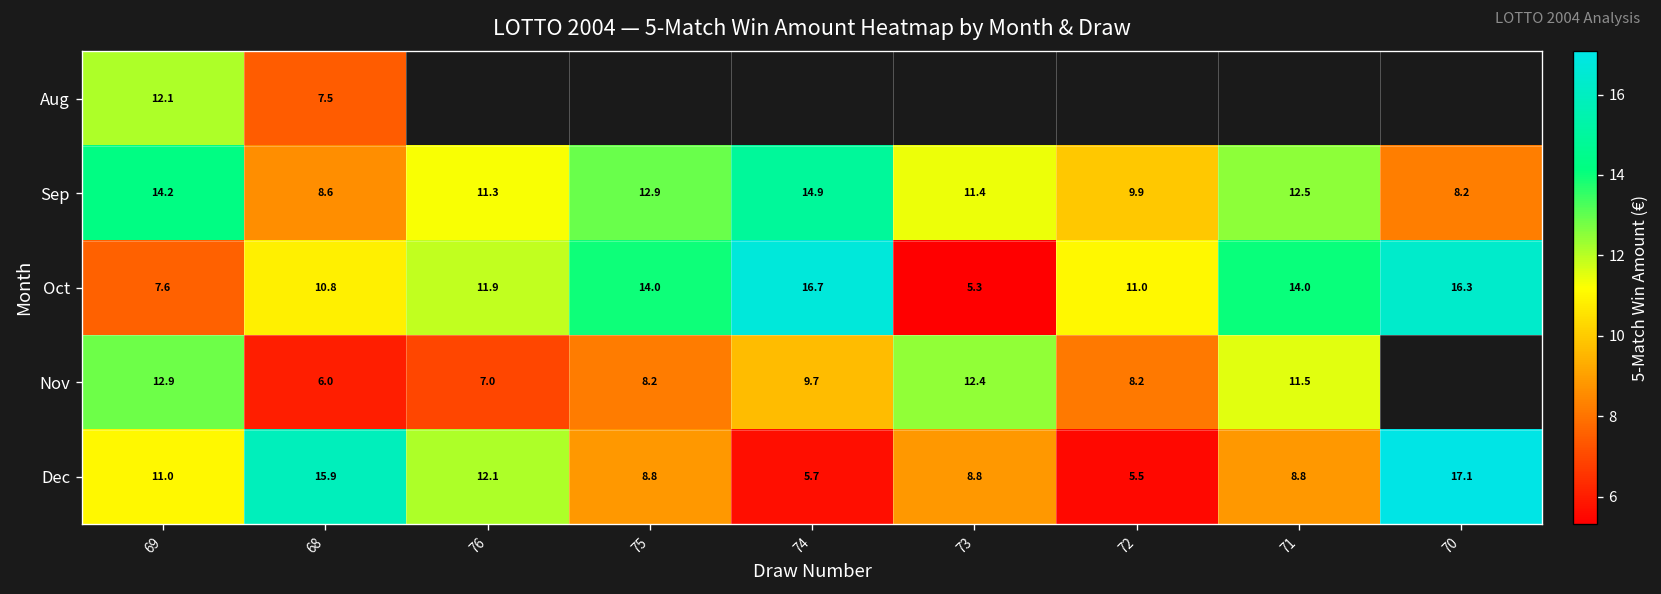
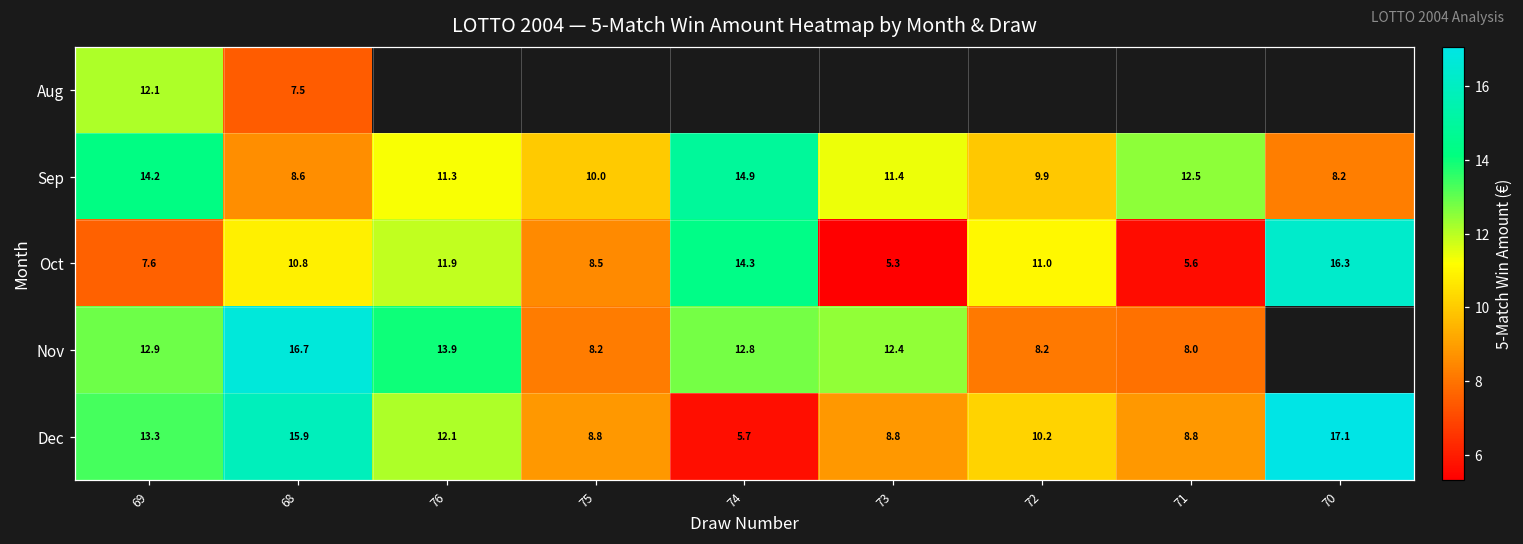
  {
    "Aug": {
      "69": 12.1,
      "68": 7.5
    },
    "Sep": {
      "69": 14.2,
      "68": 8.6,
      "76": 11.3,
-     "75": 12.9,
+     "75": 10.0,
      "74": 14.9,
      "73": 11.4,
      "72": 9.9,
      "71": 12.5,
      "70": 8.2
    },
    "Oct": {
      "69": 7.6,
      "68": 10.8,
      "76": 11.9,
-     "75": 14.0,
-     "74": 16.7,
+     "75": 8.5,
+     "74": 14.3,
      "73": 5.3,
      "72": 11.0,
-     "71": 14.0,
+     "71": 5.6,
      "70": 16.3
    },
    "Nov": {
      "69": 12.9,
-     "68": 6.0,
-     "76": 7.0,
+     "68": 16.7,
+     "76": 13.9,
      "75": 8.2,
-     "74": 9.7,
+     "74": 12.8,
      "73": 12.4,
      "72": 8.2,
-     "71": 11.5
+     "71": 8.0
    },
    "Dec": {
-     "69": 11.0,
+     "69": 13.3,
      "68": 15.9,
      "76": 12.1,
      "75": 8.8,
      "74": 5.7,
      "73": 8.8,
-     "72": 5.5,
+     "72": 10.2,
      "71": 8.8,
      "70": 17.1
    }
  }
